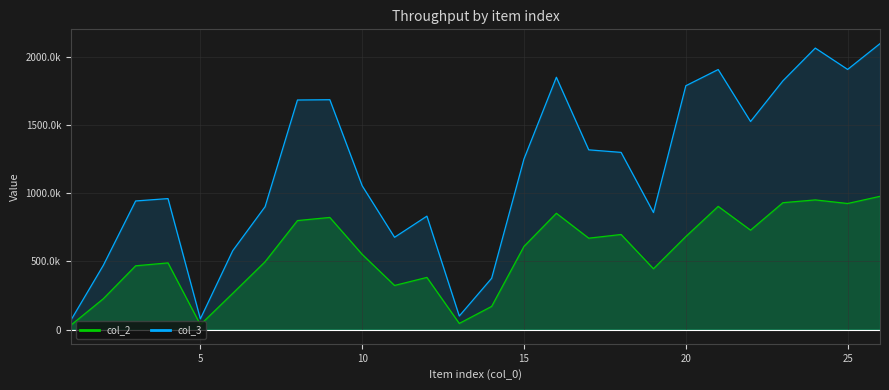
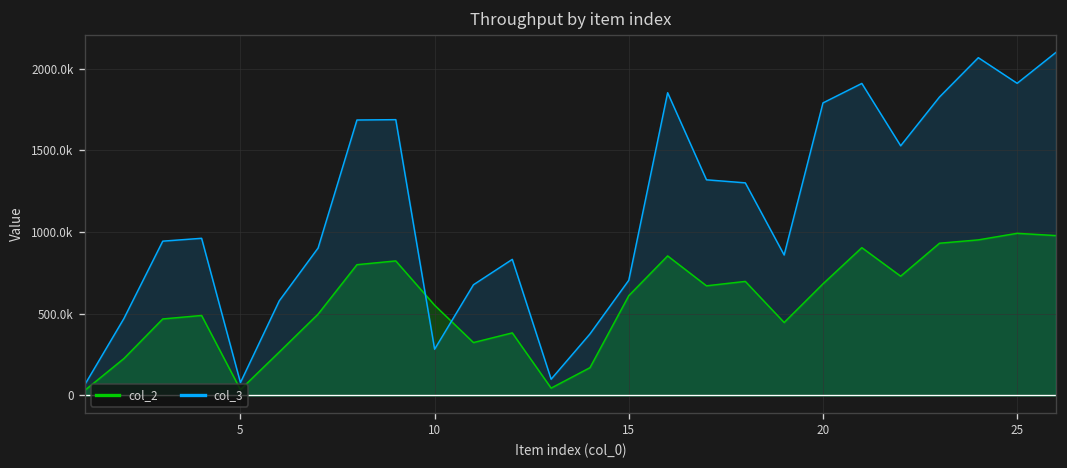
  {
    "col_2": {
      "10": 550000,
      "15": 610000,
      "20": 680000,
-     "25": 930000
+     "25": 990000
    },
    "col_3": {
      "5": 80000,
-     "10": 1060000,
-     "15": 1250000,
+     "10": 280000,
+     "15": 710000,
      "20": 1790000,
      "25": 1910000
    }
  }
